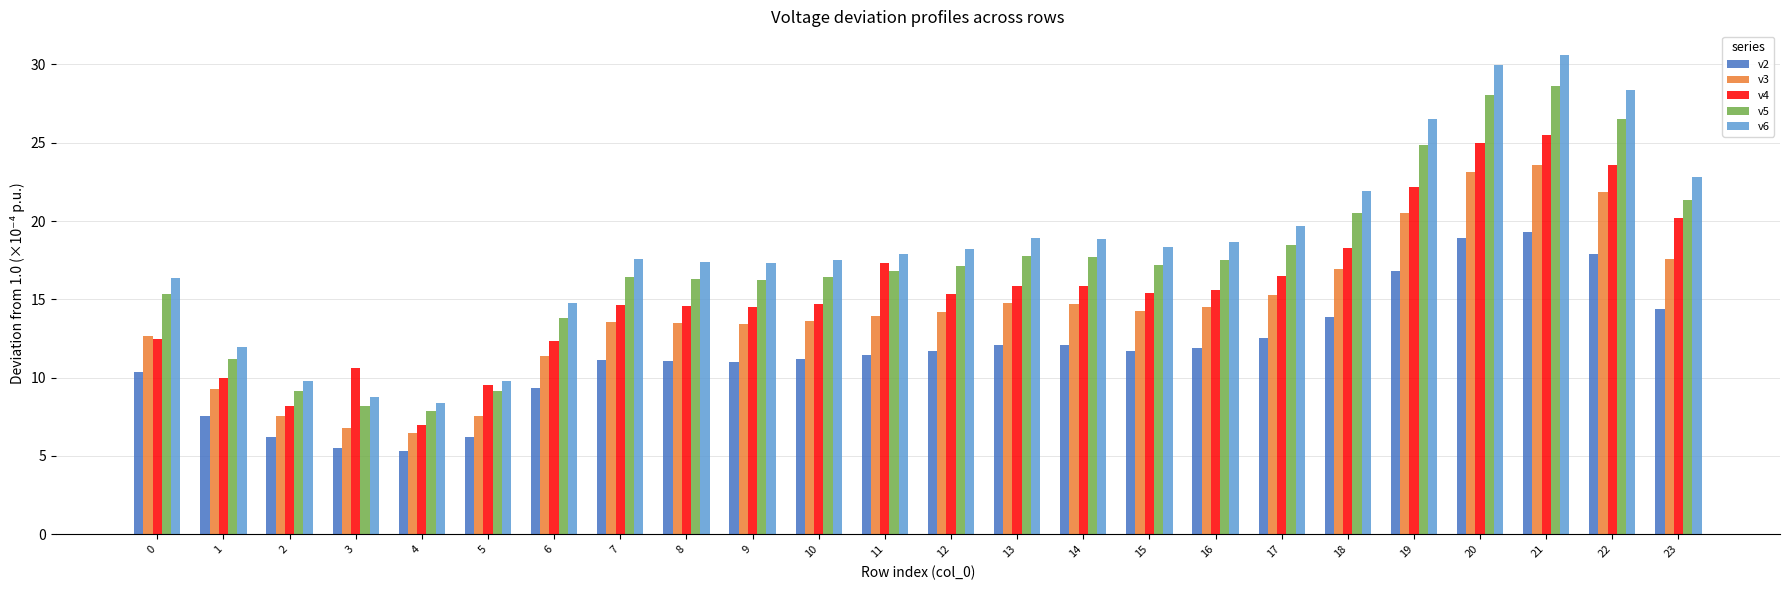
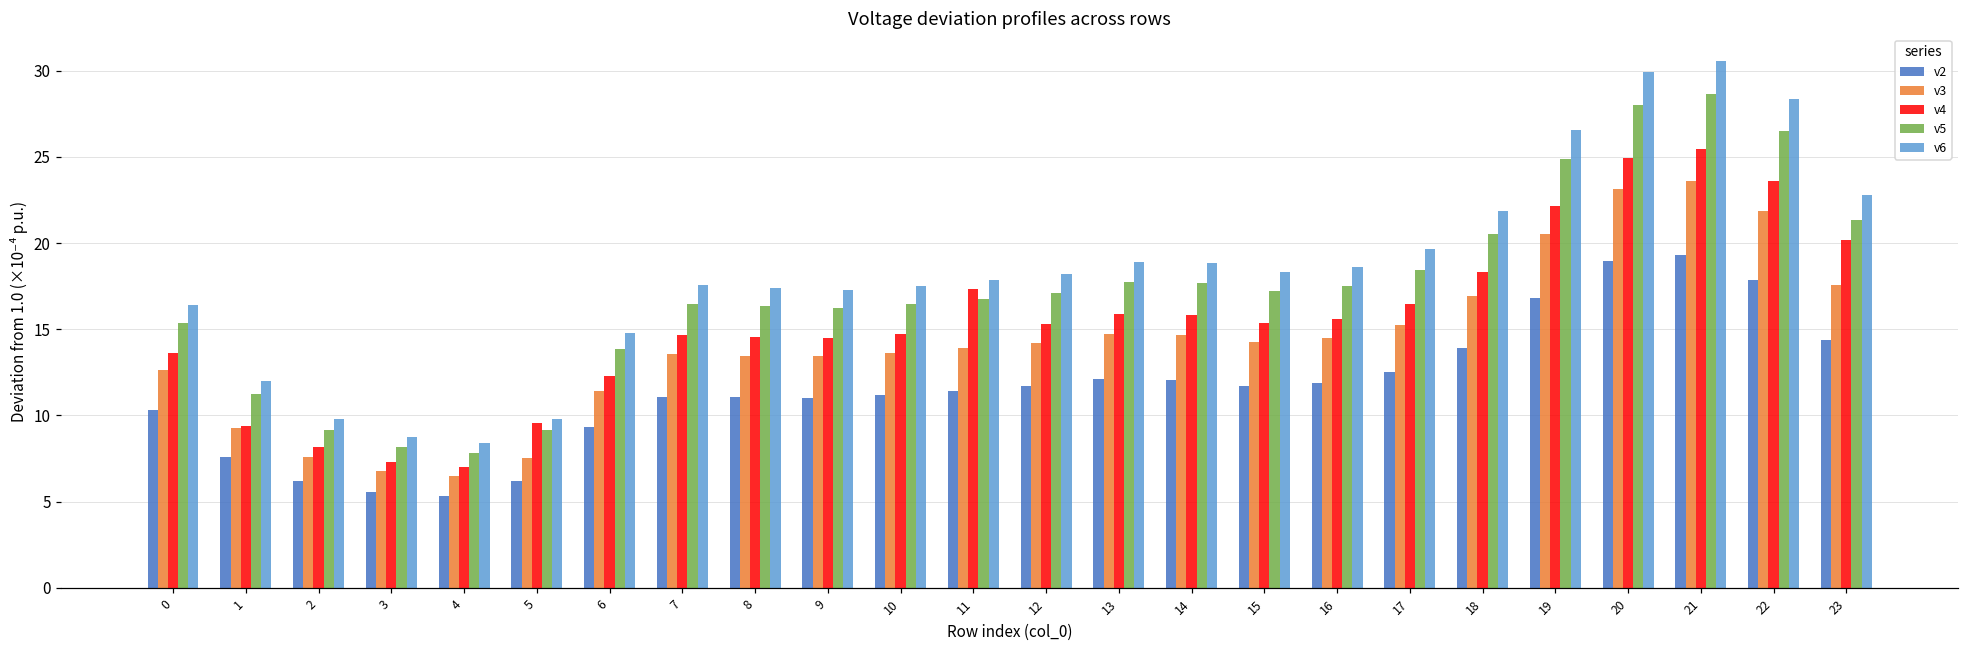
  {
    "v3": {
      "0": 12.6,
      "1": 9.2,
      "2": 7.6,
      "3": 6.8,
      "4": 6.5,
      "5": 7.5,
      "6": 11.4,
      "7": 13.6,
      "8": 13.5,
      "9": 13.4,
      "10": 13.6,
      "11": 13.9,
      "12": 14.2,
      "13": 14.7,
      "14": 14.7,
      "15": 14.3,
      "16": 14.5,
      "17": 15.3,
      "18": 17.0,
      "19": 20.5,
      "20": 23.1,
      "21": 23.6,
      "22": 21.8,
      "23": 17.6
    },
    "v4": {
-     "0": 12.4,
-     "1": 10.0,
+     "0": 13.6,
+     "1": 9.4,
      "2": 8.2,
-     "3": 10.6,
+     "3": 7.3,
      "4": 7.0,
      "5": 9.6,
      "6": 12.3,
      "7": 14.6,
      "8": 14.5,
      "9": 14.5,
      "10": 14.7,
      "11": 17.3,
      "12": 15.3,
      "13": 15.9,
      "14": 15.8,
      "15": 15.4,
      "16": 15.6,
      "17": 16.5,
      "18": 18.3,
      "19": 22.2,
      "20": 25.0,
      "21": 25.5,
      "22": 23.6,
      "23": 20.2
    },
    "v5": {
      "0": 15.3,
      "1": 11.2,
      "2": 9.2,
      "3": 8.2,
      "4": 7.8,
      "5": 9.2,
      "6": 13.8,
      "7": 16.5,
      "8": 16.3,
      "9": 16.2,
      "10": 16.4,
      "11": 16.8,
      "12": 17.1,
      "13": 17.7,
      "14": 17.7,
      "15": 17.2,
      "16": 17.5,
      "17": 18.4,
      "18": 20.5,
      "19": 24.9,
      "20": 28.0,
      "21": 28.6,
      "22": 26.5,
      "23": 21.4
    }
  }
